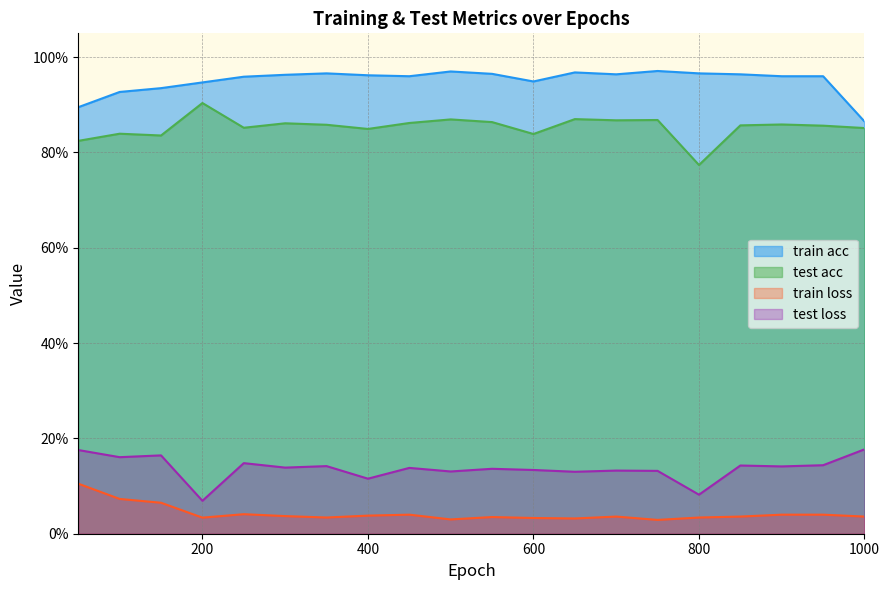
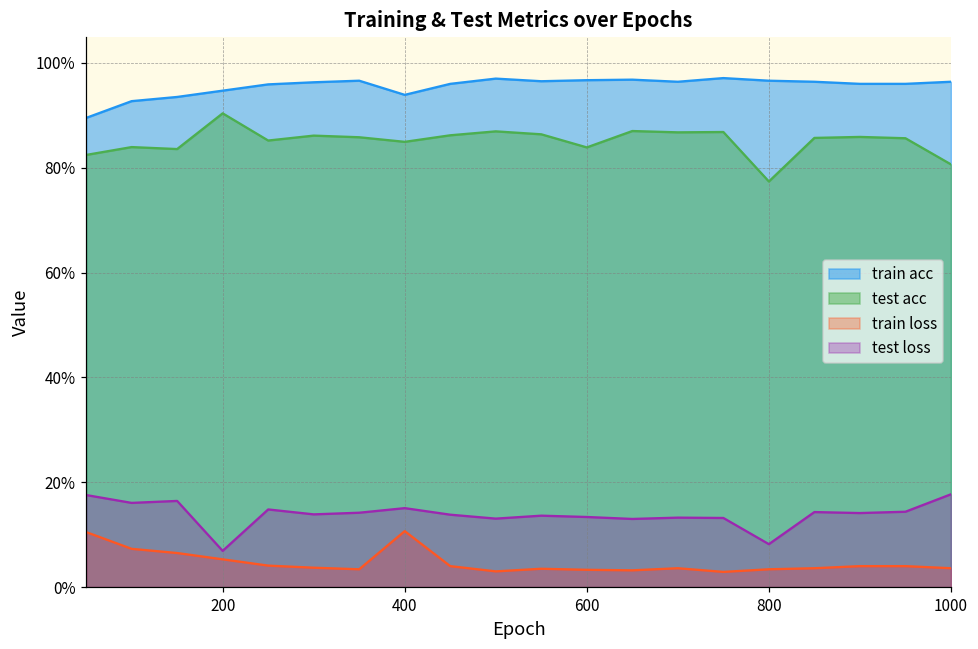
  {
    "train acc": {
      "200": "95%",
-     "400": "96%",
-     "600": "95%",
+     "400": "94%",
+     "600": "97%",
      "800": "97%",
-     "1000": "87%"
+     "1000": "96%"
    },
    "test acc": {
      "200": "90%",
      "400": "85%",
      "600": "84%",
      "800": "77%",
-     "1000": "85%"
+     "1000": "81%"
    },
    "train loss": {
-     "200": "3%",
-     "400": "4%",
+     "200": "5%",
+     "400": "11%",
      "600": "3%",
      "800": "3%",
      "1000": "4%"
    },
    "test loss": {
      "200": "7%",
-     "400": "12%",
+     "400": "15%",
      "600": "13%",
      "800": "8%",
      "1000": "18%"
    }
  }
